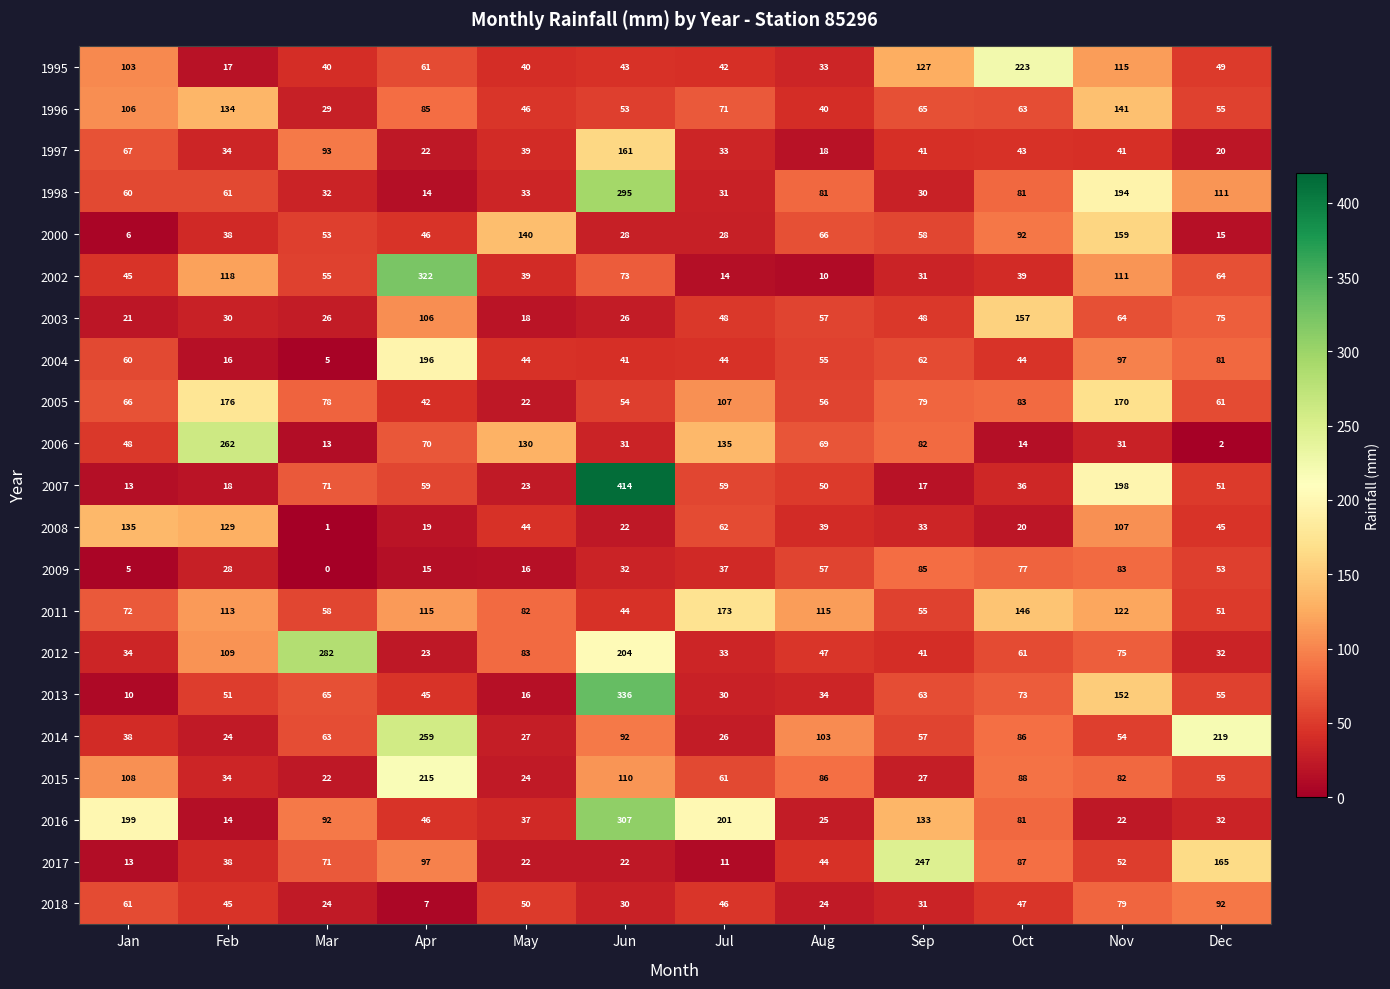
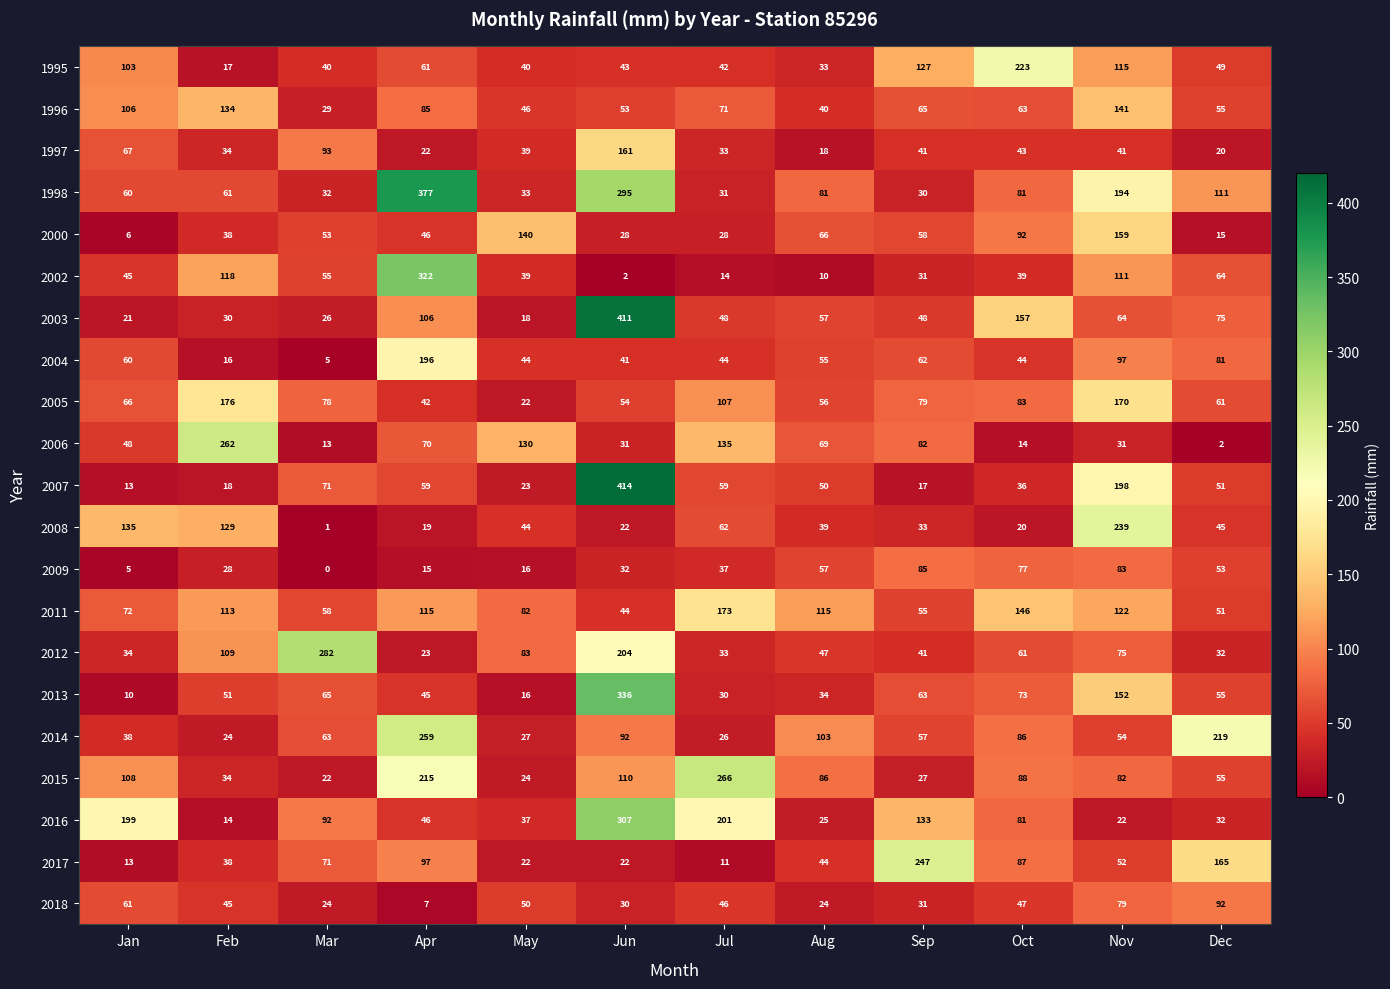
  {
    "1998": {
      "Jan": 60,
      "Feb": 61,
      "Mar": 32,
-     "Apr": 14,
+     "Apr": 377,
      "May": 33,
      "Jun": 295,
      "Jul": 31,
      "Aug": 81,
      "Sep": 30,
      "Oct": 81,
      "Nov": 194,
      "Dec": 111
    },
    "2002": {
      "Jan": 45,
      "Feb": 118,
      "Mar": 55,
      "Apr": 322,
      "May": 39,
-     "Jun": 73,
+     "Jun": 2,
      "Jul": 14,
      "Aug": 10,
      "Sep": 31,
      "Oct": 39,
      "Nov": 111,
      "Dec": 64
    },
    "2003": {
      "Jan": 21,
      "Feb": 30,
      "Mar": 26,
      "Apr": 106,
      "May": 18,
-     "Jun": 26,
+     "Jun": 411,
      "Jul": 48,
      "Aug": 57,
      "Sep": 48,
      "Oct": 157,
      "Nov": 64,
      "Dec": 75
    },
    "2008": {
      "Jan": 135,
      "Feb": 129,
      "Mar": 1,
      "Apr": 19,
      "May": 44,
      "Jun": 22,
      "Jul": 62,
      "Aug": 39,
      "Sep": 33,
      "Oct": 20,
-     "Nov": 107,
+     "Nov": 239,
      "Dec": 45
    },
    "2015": {
      "Jan": 108,
      "Feb": 34,
      "Mar": 22,
      "Apr": 215,
      "May": 24,
      "Jun": 110,
-     "Jul": 61,
+     "Jul": 266,
      "Aug": 86,
      "Sep": 27,
      "Oct": 88,
      "Nov": 82,
      "Dec": 55
    }
  }
